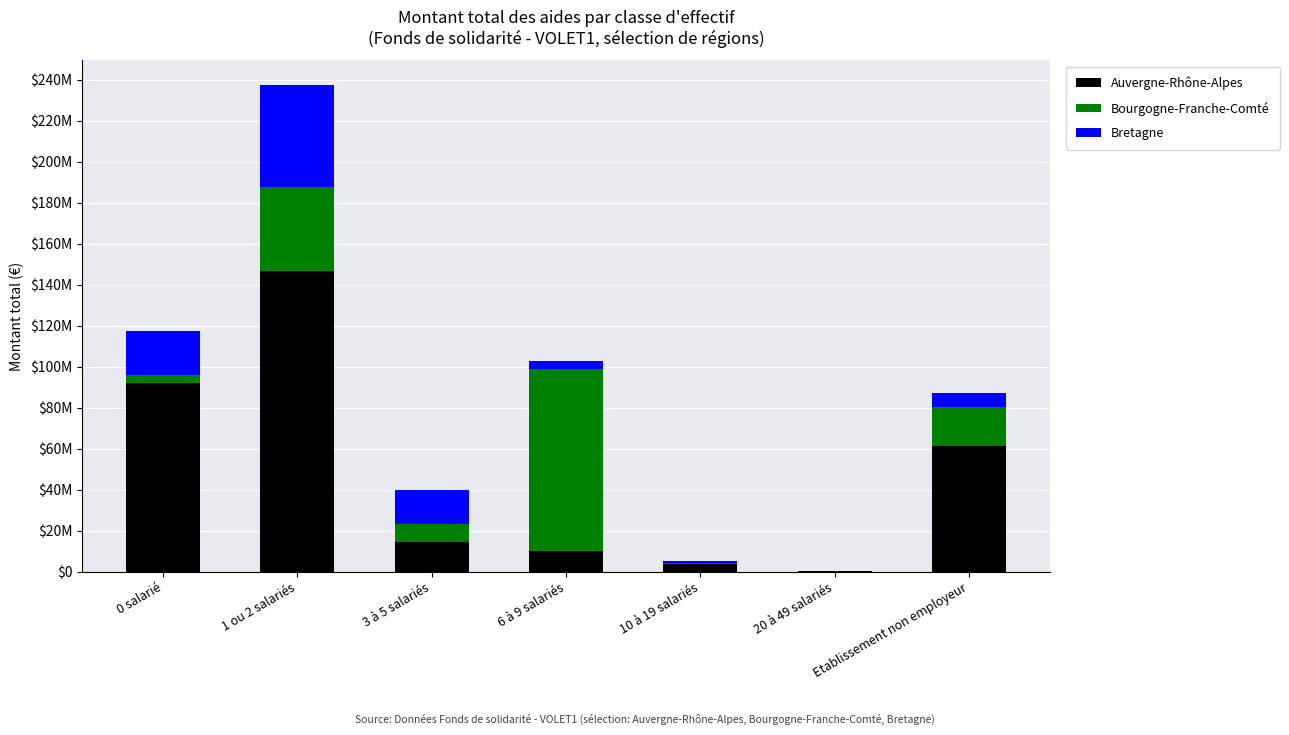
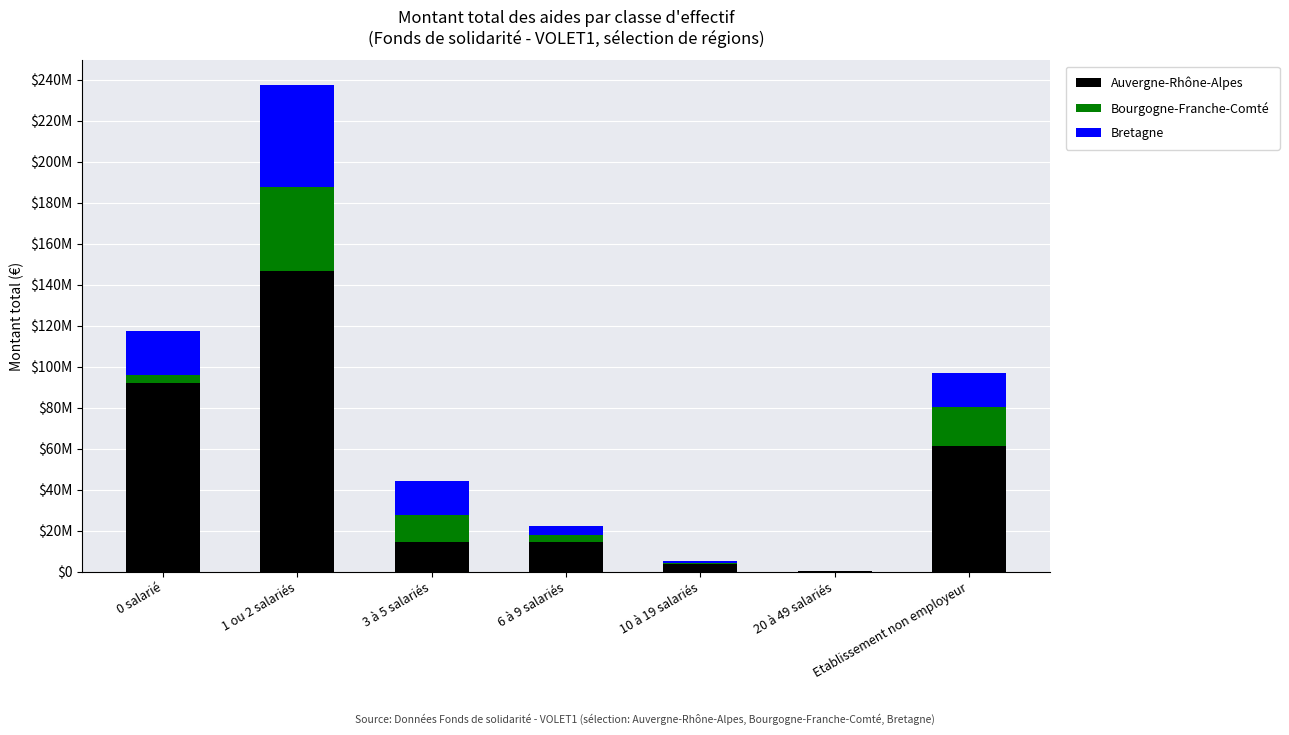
  {
    "Auvergne-Rhône-Alpes": {
      "0 salarié": "$92000000",
      "1 ou 2 salariés": "$147000000",
      "3 à 5 salariés": "$15000000",
-     "6 à 9 salariés": "$10000000",
+     "6 à 9 salariés": "$14000000",
      "10 à 19 salariés": "$4000000",
      "Etablissement non employeur": "$61000000"
    },
    "Bourgogne-Franche-Comté": {
      "0 salarié": "$4000000",
      "1 ou 2 salariés": "$41000000",
-     "3 à 5 salariés": "$9000000",
-     "6 à 9 salariés": "$88000000",
+     "3 à 5 salariés": "$13000000",
+     "6 à 9 salariés": "$4000000",
      "Etablissement non employeur": "$19000000"
    },
    "Bretagne": {
      "0 salarié": "$21000000",
      "1 ou 2 salariés": "$50000000",
      "3 à 5 salariés": "$16000000",
      "6 à 9 salariés": "$4000000",
-     "Etablissement non employeur": "$7000000"
+     "Etablissement non employeur": "$17000000"
    }
  }
